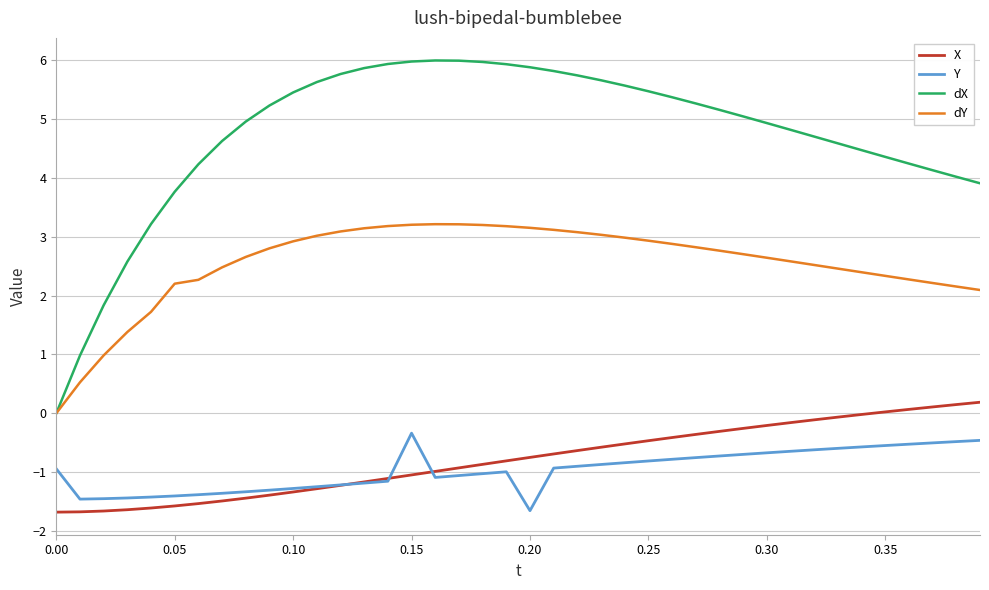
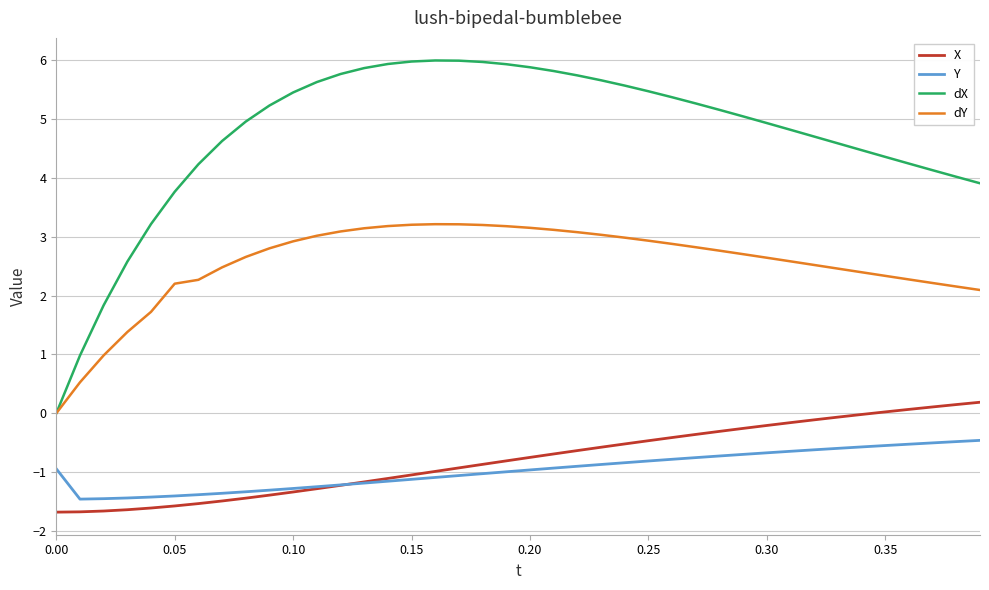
  {
    "X": {
      "0.00": -1.7,
      "0.05": -1.6,
      "0.10": -1.3,
      "0.15": -1.0,
      "0.20": -0.7,
      "0.25": -0.5,
      "0.30": -0.2,
      "0.35": 0.0
    },
    "Y": {
      "0.00": -0.9,
      "0.05": -1.4,
      "0.10": -1.3,
-     "0.15": -0.3,
-     "0.20": -1.7,
+     "0.15": -1.1,
+     "0.20": -1.0,
      "0.25": -0.8,
      "0.30": -0.7,
      "0.35": -0.5
    },
    "dX": {
      "0.05": 3.8,
      "0.10": 5.4,
      "0.15": 6.0,
      "0.20": 5.9,
      "0.25": 5.5,
      "0.30": 4.9,
      "0.35": 4.4
    },
    "dY": {
      "0.05": 2.2,
      "0.10": 2.9,
      "0.15": 3.2,
      "0.20": 3.1,
      "0.25": 2.9,
      "0.30": 2.6,
      "0.35": 2.3
    }
  }
